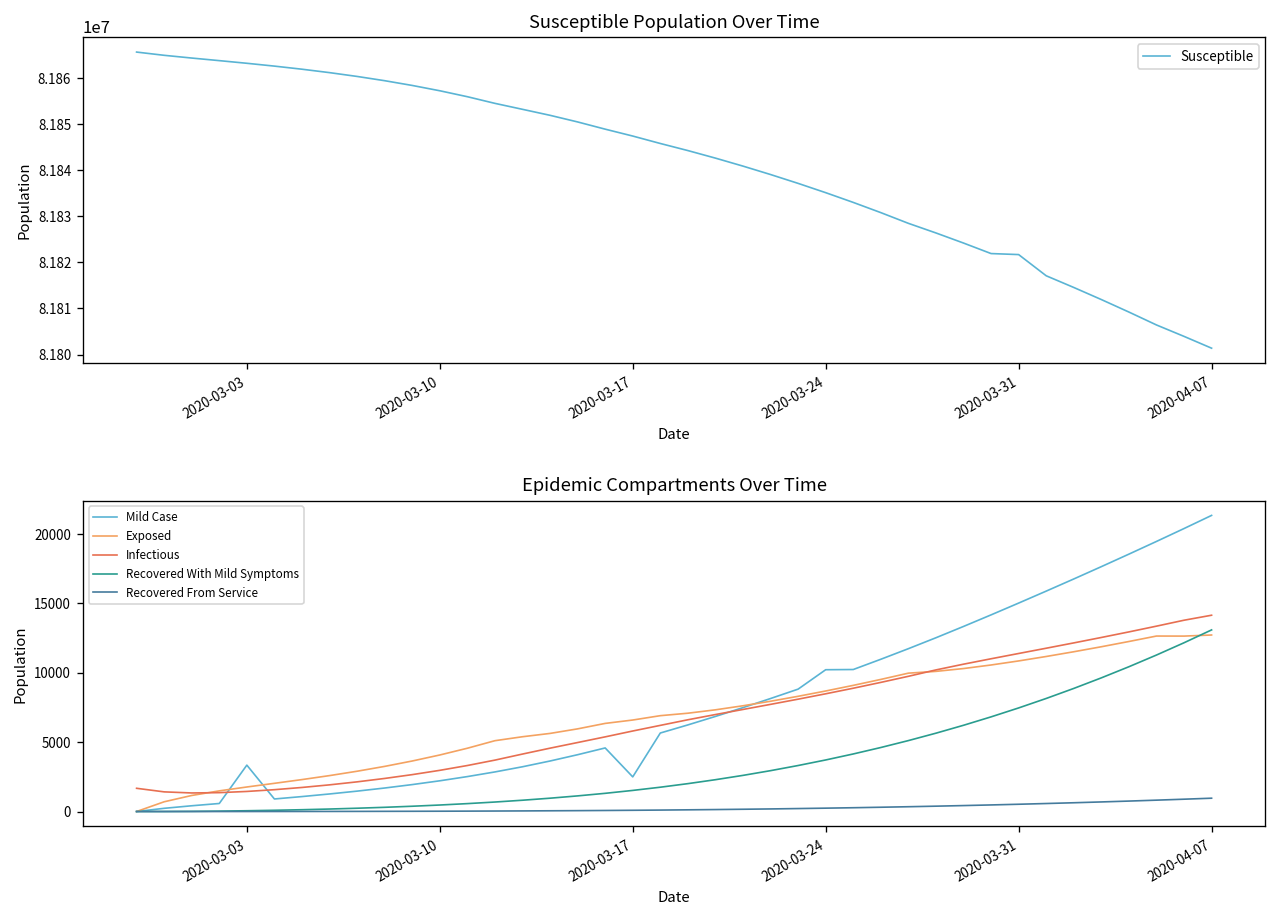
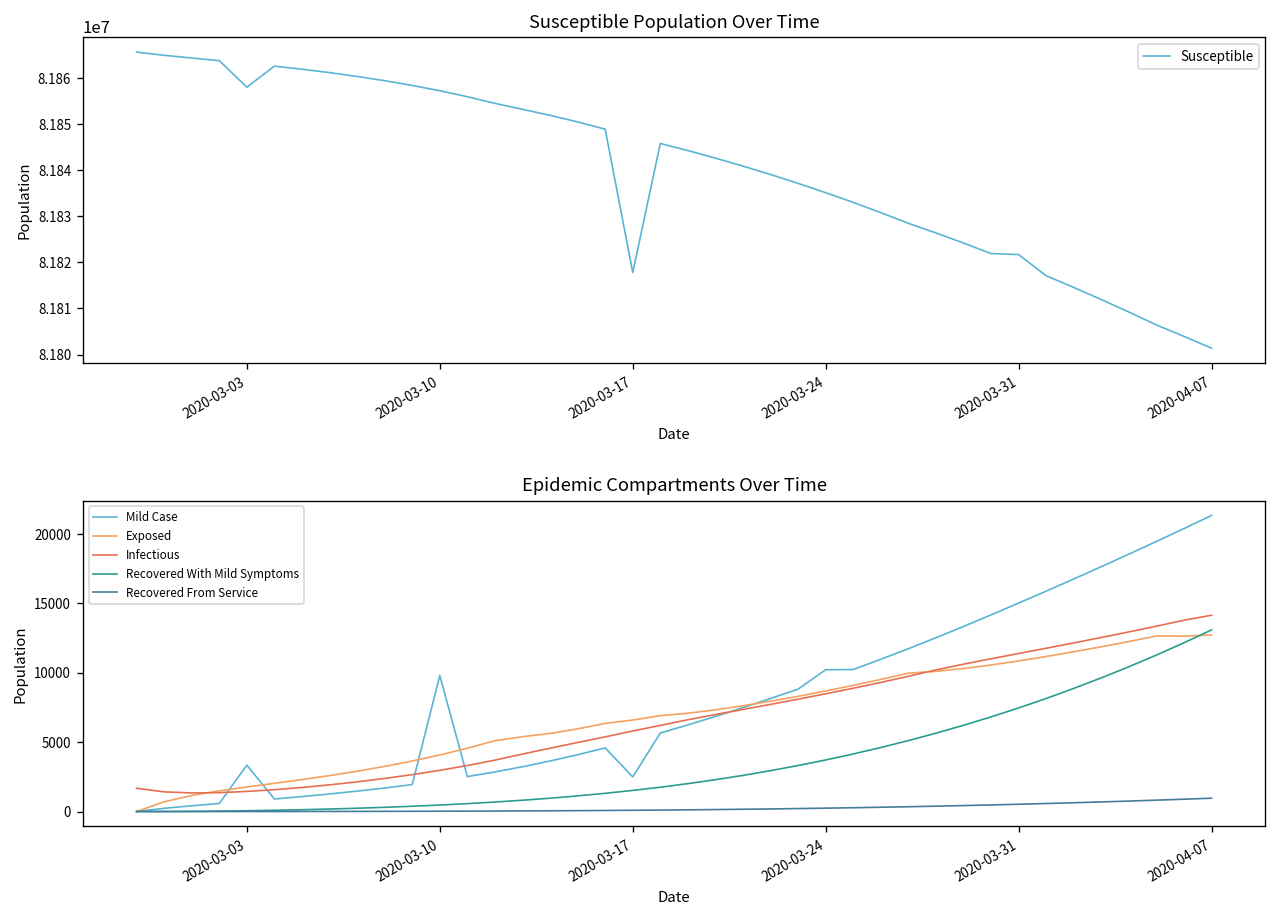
  {
    "Susceptible Population Over Time": {
-     "2020-03-03": 81863000,
+     "2020-03-03": 81858000,
      "2020-03-10": 81857000,
-     "2020-03-17": 81847000,
+     "2020-03-17": 81818000,
      "2020-03-24": 81835000,
      "2020-03-31": 81822000,
      "2020-04-07": 81801000
    },
    "Epidemic Compartments Over Time": {
      "Mild Case": {
        "2020-03-03": 3300,
-       "2020-03-10": 2200,
+       "2020-03-10": 9800,
        "2020-03-17": 2500,
        "2020-03-24": 10200,
        "2020-03-31": 15000,
        "2020-04-07": 21300
      }
    }
  }
